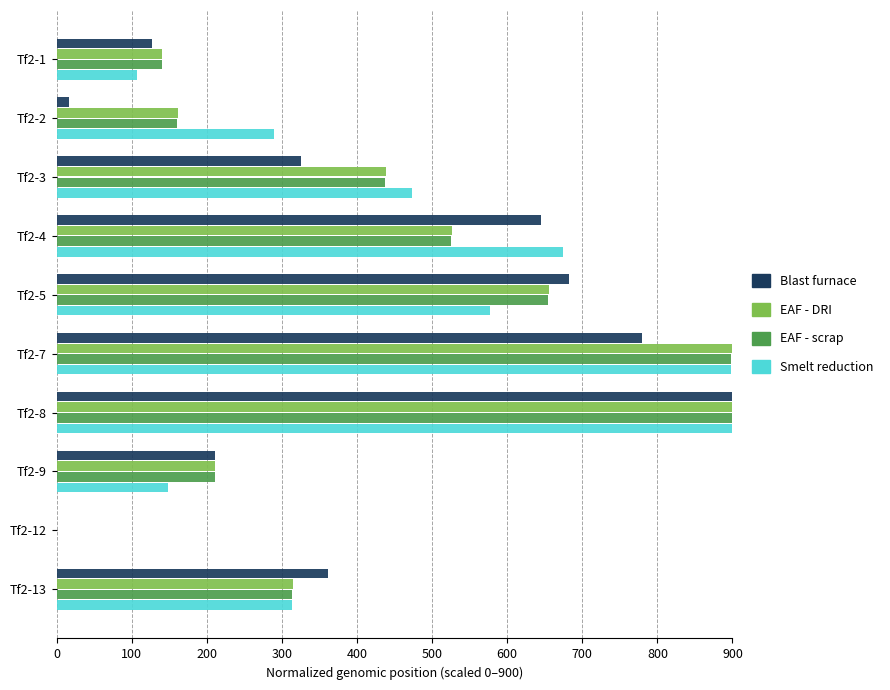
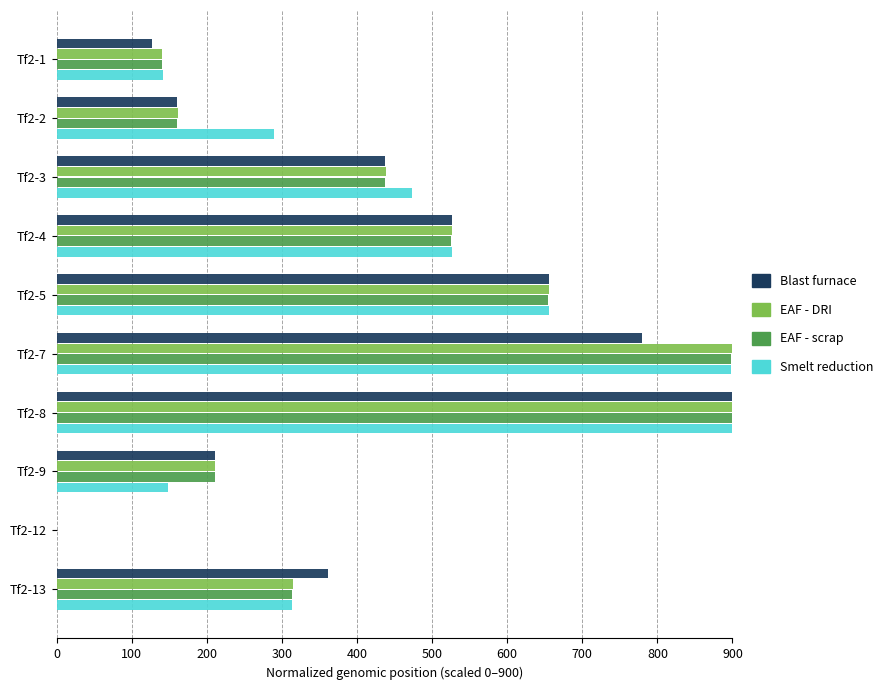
  {
    "Blast furnace": {
      "Tf2-1": 130,
-     "Tf2-2": 20,
-     "Tf2-3": 330,
-     "Tf2-4": 640,
-     "Tf2-5": 680,
+     "Tf2-2": 160,
+     "Tf2-3": 440,
+     "Tf2-4": 530,
+     "Tf2-5": 660,
      "Tf2-7": 780,
      "Tf2-8": 900,
      "Tf2-9": 210,
      "Tf2-13": 360
    },
    "Smelt reduction": {
-     "Tf2-1": 110,
+     "Tf2-1": 140,
      "Tf2-2": 290,
      "Tf2-3": 470,
-     "Tf2-4": 670,
-     "Tf2-5": 580,
+     "Tf2-4": 530,
+     "Tf2-5": 660,
      "Tf2-7": 900,
      "Tf2-8": 900,
      "Tf2-9": 150,
      "Tf2-13": 310
    }
  }
